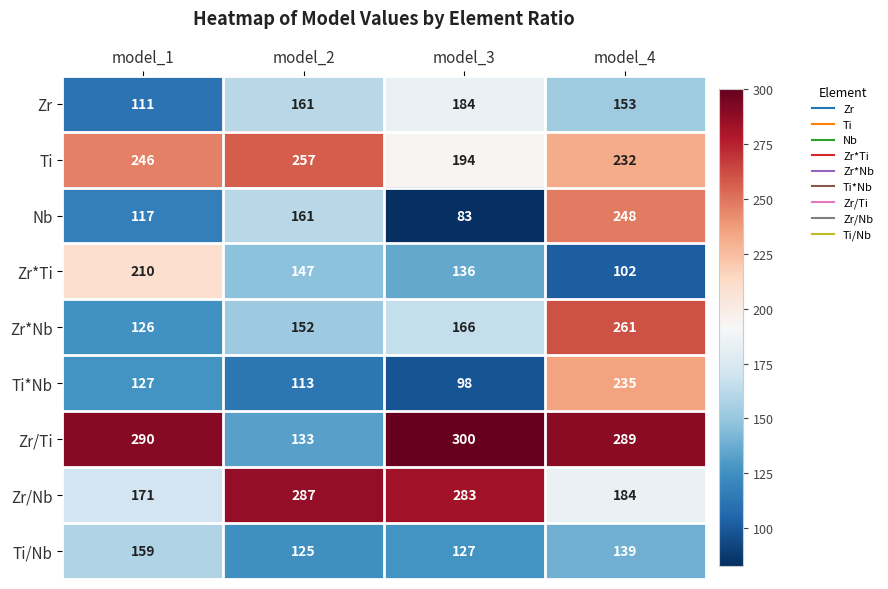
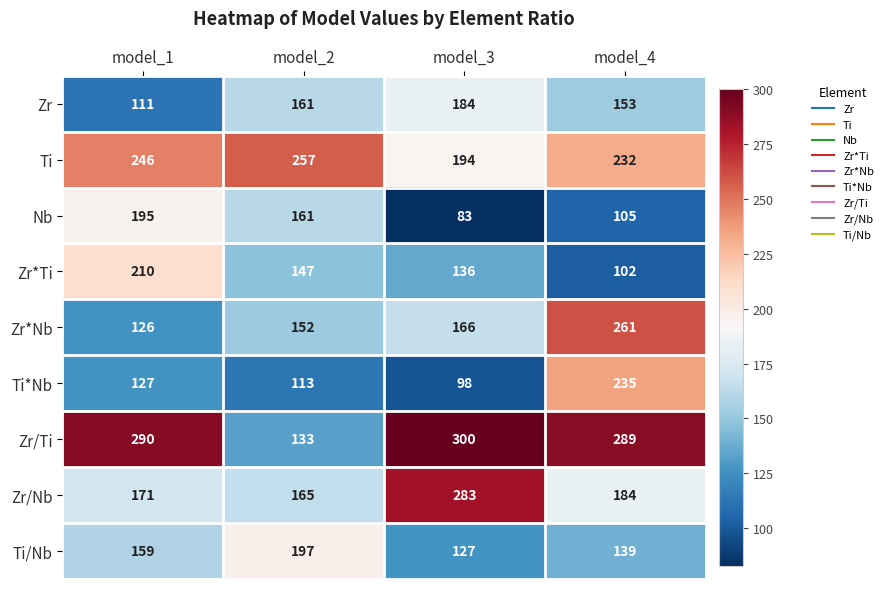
  {
    "Zr": {
      "model_1": 111,
      "model_2": 161,
      "model_3": 184,
      "model_4": 153
    },
    "Ti": {
      "model_1": 246,
      "model_2": 257,
      "model_3": 194,
      "model_4": 232
    },
    "Nb": {
-     "model_1": 117,
+     "model_1": 195,
      "model_2": 161,
      "model_3": 83,
-     "model_4": 248
+     "model_4": 105
    },
    "Zr*Ti": {
      "model_1": 210,
      "model_2": 147,
      "model_3": 136,
      "model_4": 102
    },
    "Zr*Nb": {
      "model_1": 126,
      "model_2": 152,
      "model_3": 166,
      "model_4": 261
    },
    "Ti*Nb": {
      "model_1": 127,
      "model_2": 113,
      "model_3": 98,
      "model_4": 235
    },
    "Zr/Ti": {
      "model_1": 290,
      "model_2": 133,
      "model_3": 300,
      "model_4": 289
    },
    "Zr/Nb": {
      "model_1": 171,
-     "model_2": 287,
+     "model_2": 165,
      "model_3": 283,
      "model_4": 184
    },
    "Ti/Nb": {
      "model_1": 159,
-     "model_2": 125,
+     "model_2": 197,
      "model_3": 127,
      "model_4": 139
    }
  }
